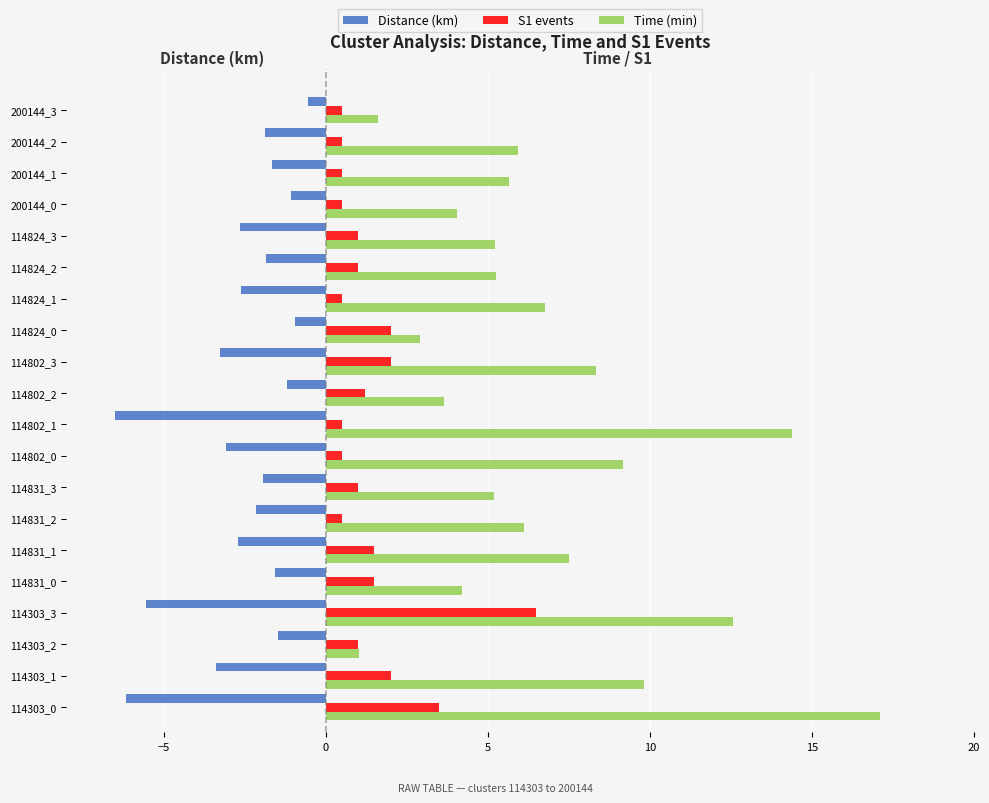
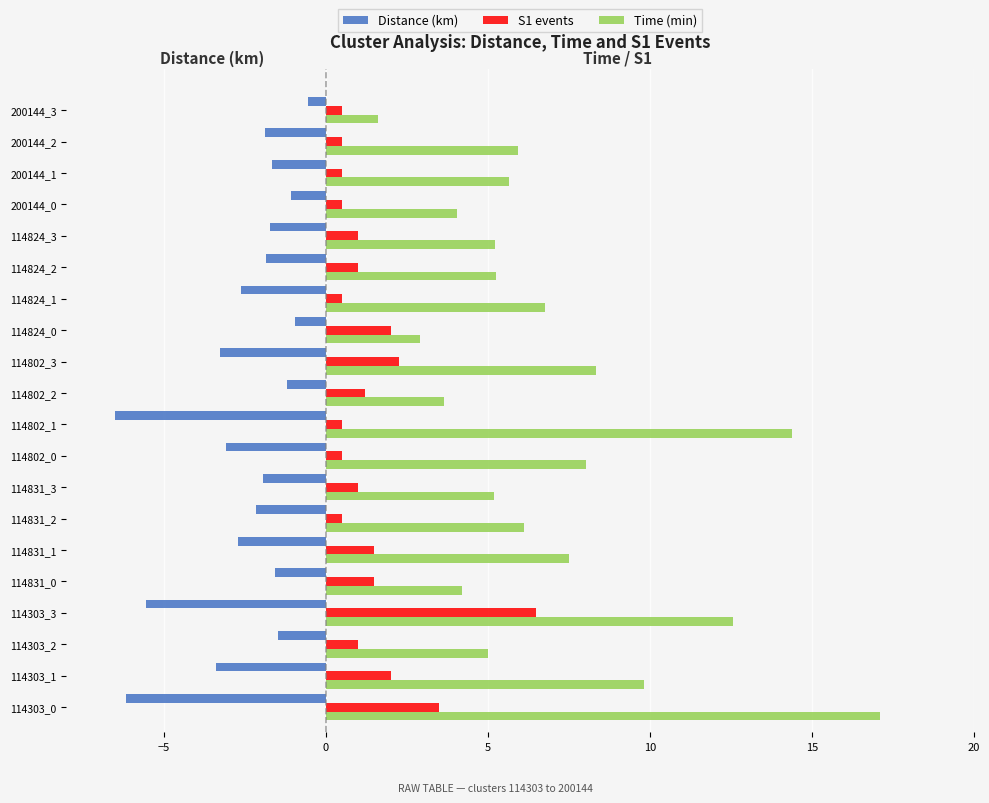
  {
    "Distance (km)": {
      "200144_3": -0.5,
      "200144_2": -1.9,
      "200144_1": -1.7,
      "200144_0": -1.1,
-     "114824_3": -2.6,
+     "114824_3": -1.7,
      "114824_2": -1.8,
      "114824_1": -2.6,
      "114824_0": -0.9,
      "114802_3": -3.3,
      "114802_2": -1.2,
      "114802_1": -6.5,
      "114802_0": -3.1,
      "114831_3": -1.9,
      "114831_2": -2.2,
      "114831_1": -2.7,
      "114831_0": -1.6,
      "114303_3": -5.5,
      "114303_2": -1.5,
      "114303_1": -3.4,
      "114303_0": -6.2
    },
    "S1 events": {
      "200144_3": 0.5,
      "200144_2": 0.5,
      "200144_1": 0.5,
      "200144_0": 0.5,
      "114824_3": 1.0,
      "114824_2": 1.0,
      "114824_1": 0.5,
      "114824_0": 2.0,
-     "114802_3": 2.0,
+     "114802_3": 2.3,
      "114802_2": 1.2,
      "114802_1": 0.5,
      "114802_0": 0.5,
      "114831_3": 1.0,
      "114831_2": 0.5,
      "114831_1": 1.5,
      "114831_0": 1.5,
      "114303_3": 6.5,
      "114303_2": 1.0,
      "114303_1": 2.0,
      "114303_0": 3.5
    },
    "Time (min)": {
      "200144_3": 1.6,
      "200144_2": 5.9,
      "200144_1": 5.7,
      "200144_0": 4.1,
      "114824_3": 5.2,
      "114824_2": 5.3,
      "114824_1": 6.8,
      "114824_0": 2.9,
      "114802_3": 8.4,
      "114802_2": 3.6,
      "114802_1": 14.4,
-     "114802_0": 9.2,
+     "114802_0": 8.0,
      "114831_3": 5.2,
      "114831_2": 6.1,
      "114831_1": 7.5,
      "114831_0": 4.2,
      "114303_3": 12.6,
-     "114303_2": 1.0,
+     "114303_2": 5.0,
      "114303_1": 9.8,
      "114303_0": 17.1
    }
  }
